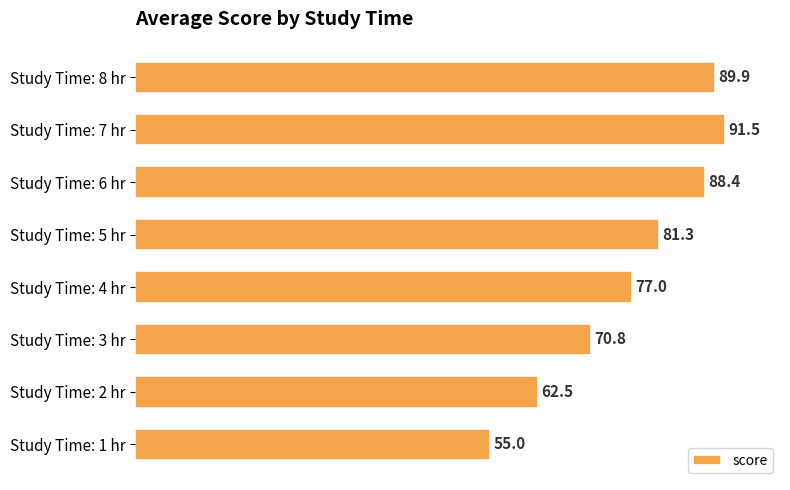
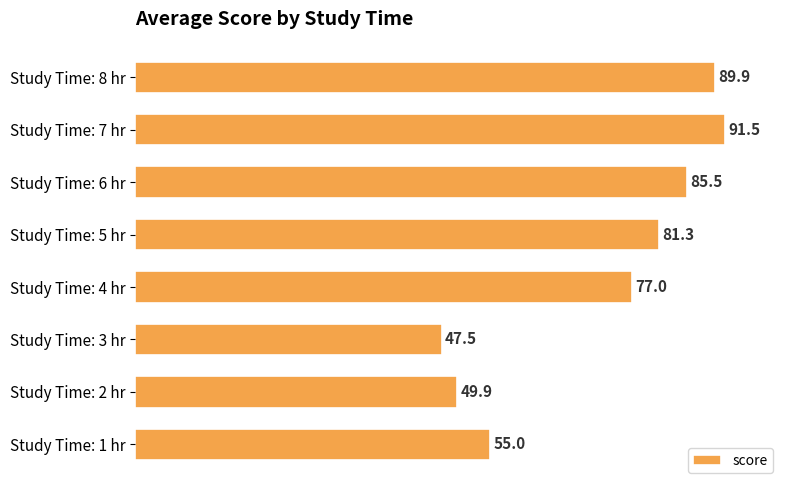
  {
    "Study Time: 8 hr": 89.9,
    "Study Time: 7 hr": 91.5,
-   "Study Time: 6 hr": 88.4,
+   "Study Time: 6 hr": 85.5,
    "Study Time: 5 hr": 81.3,
    "Study Time: 4 hr": 77.0,
-   "Study Time: 3 hr": 70.8,
-   "Study Time: 2 hr": 62.5,
+   "Study Time: 3 hr": 47.5,
+   "Study Time: 2 hr": 49.9,
    "Study Time: 1 hr": 55.0
  }
